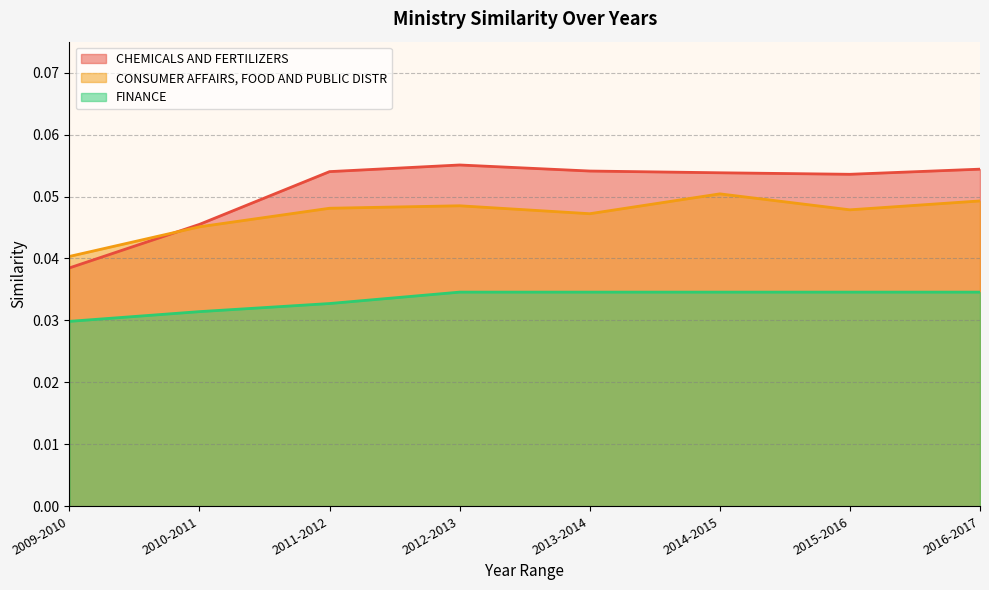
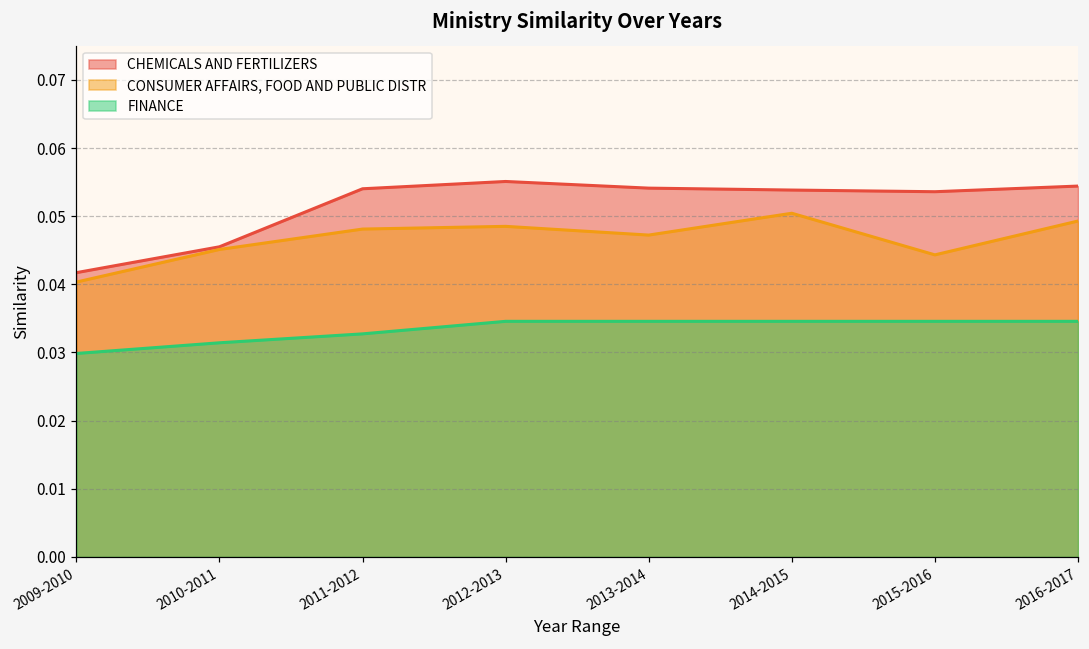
  {
    "CHEMICALS AND FERTILIZERS": {
-     "2009-2010": 0.038,
+     "2009-2010": 0.042,
      "2011-2012": 0.054,
      "2012-2013": 0.055,
      "2013-2014": 0.054,
      "2014-2015": 0.054,
      "2015-2016": 0.054,
      "2016-2017": 0.054
    },
    "CONSUMER AFFAIRS, FOOD AND PUBLIC DISTR": {
      "2009-2010": 0.040,
      "2011-2012": 0.048,
      "2012-2013": 0.049,
      "2013-2014": 0.047,
      "2014-2015": 0.050,
-     "2015-2016": 0.048,
+     "2015-2016": 0.044,
      "2016-2017": 0.049
    },
    "FINANCE": {
      "2009-2010": 0.030,
      "2010-2011": 0.031,
      "2011-2012": 0.033,
      "2012-2013": 0.035,
      "2013-2014": 0.035,
      "2014-2015": 0.035,
      "2015-2016": 0.035,
      "2016-2017": 0.035
    }
  }
